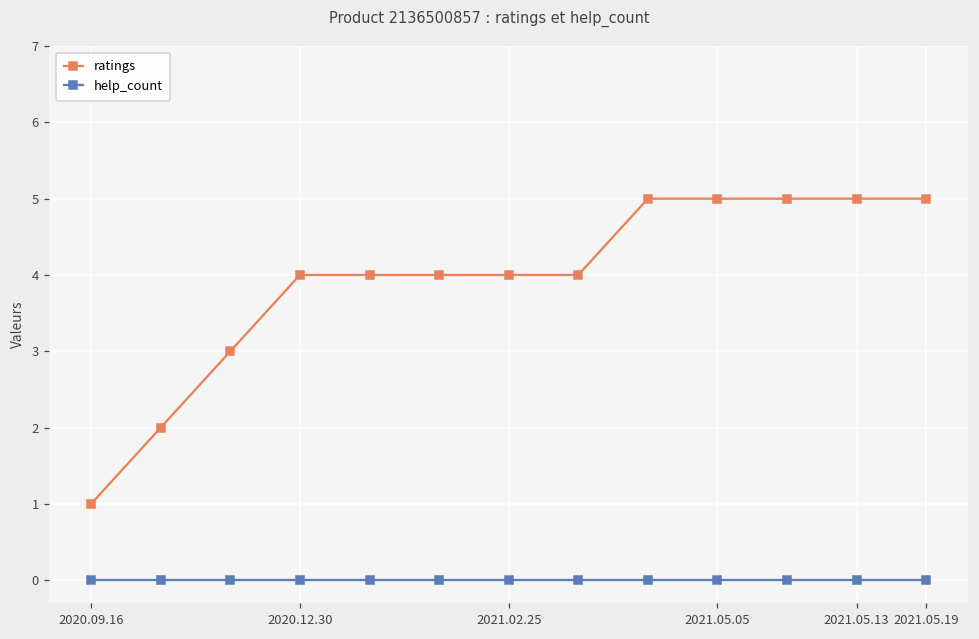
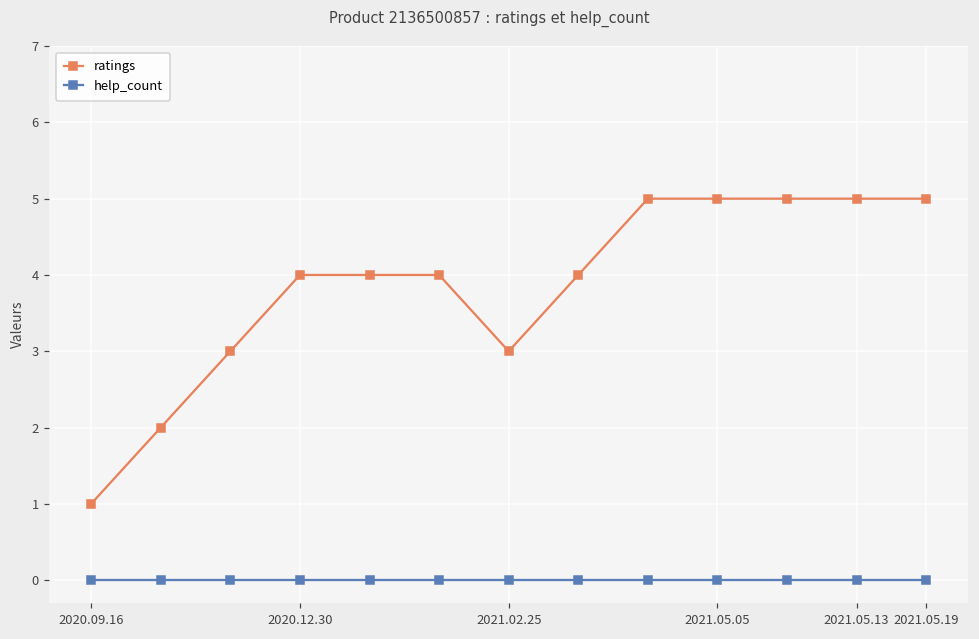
  {
    "ratings": {
      "2020.12.30": 4,
-     "2021.02.25": 4,
+     "2021.02.25": 3,
      "2021.05.05": 5,
      "2021.05.13": 5,
      "2021.05.19": 5
    },
    "help_count": {
      "2020.12.30": 0,
      "2021.02.25": 0,
      "2021.05.05": 0,
      "2021.05.13": 0,
      "2021.05.19": 0
    }
  }
